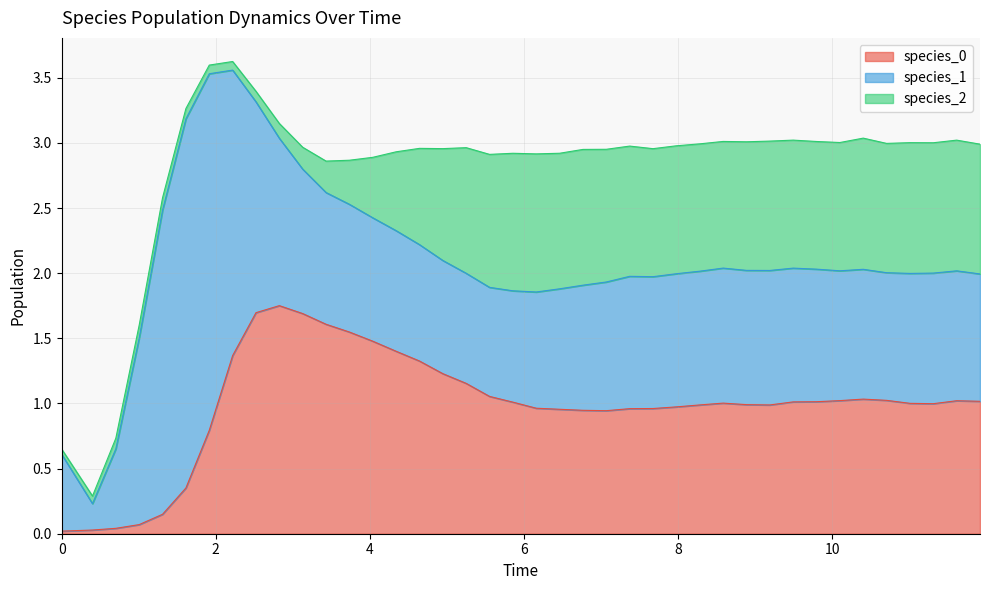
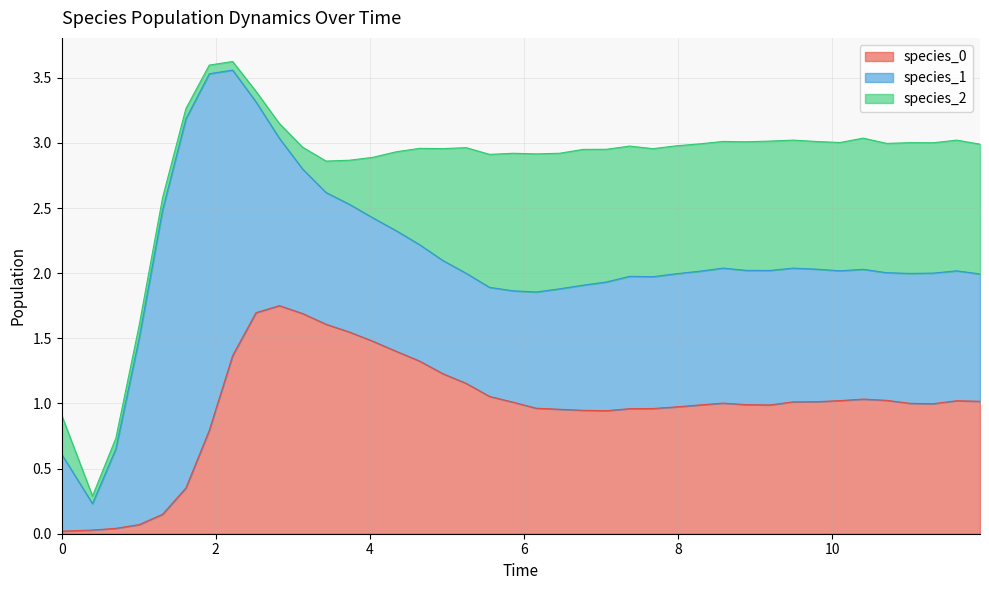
  {
    "species_0": {
      "0": 0.02
    },
    "species_1": {
      "0": 0.59
    },
    "species_2": {
-     "0": 0.04
+     "0": 0.30
    }
  }
